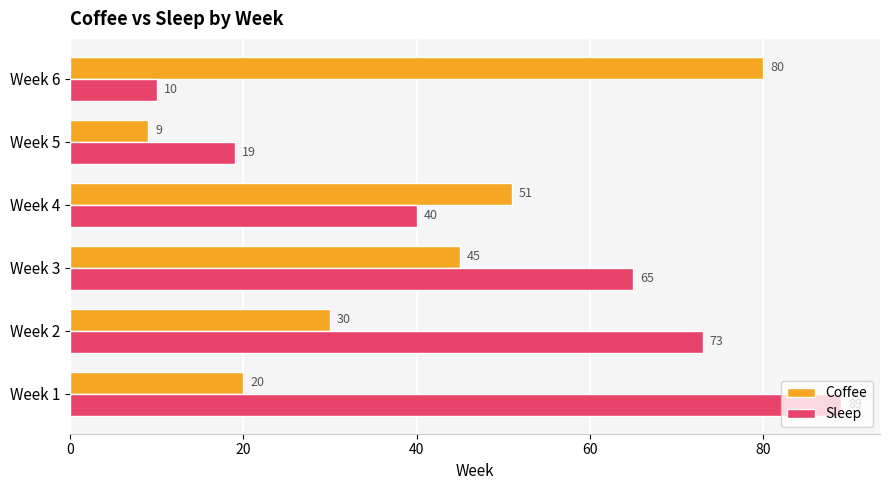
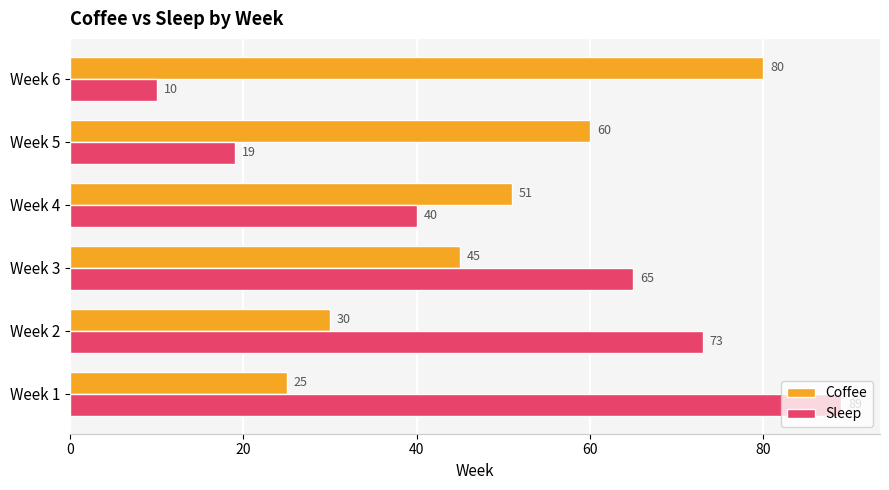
  {
    "Coffee": {
      "Week 6": 80,
-     "Week 5": 9,
+     "Week 5": 60,
      "Week 4": 51,
      "Week 3": 45,
      "Week 2": 30,
-     "Week 1": 20
+     "Week 1": 25
    },
    "Sleep": {
      "Week 6": 10,
      "Week 5": 19,
      "Week 4": 40,
      "Week 3": 65,
      "Week 2": 73
    }
  }
